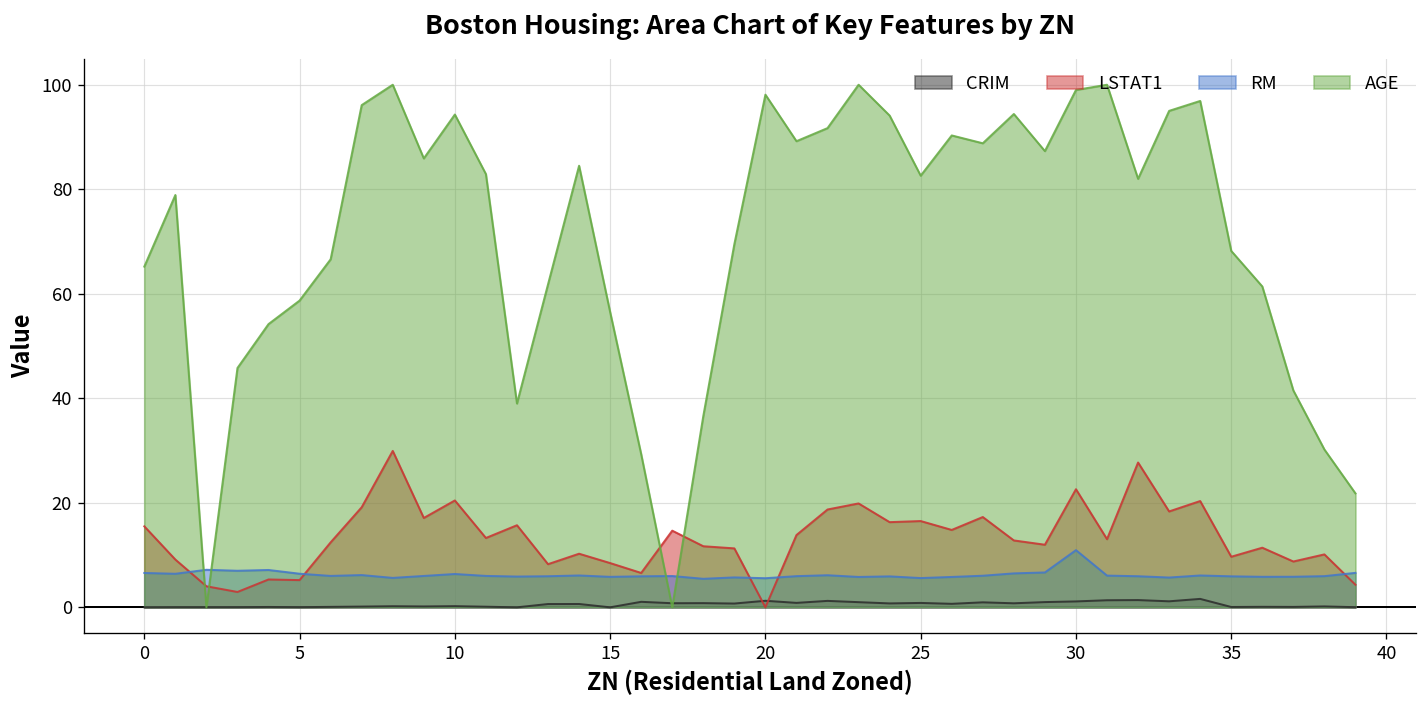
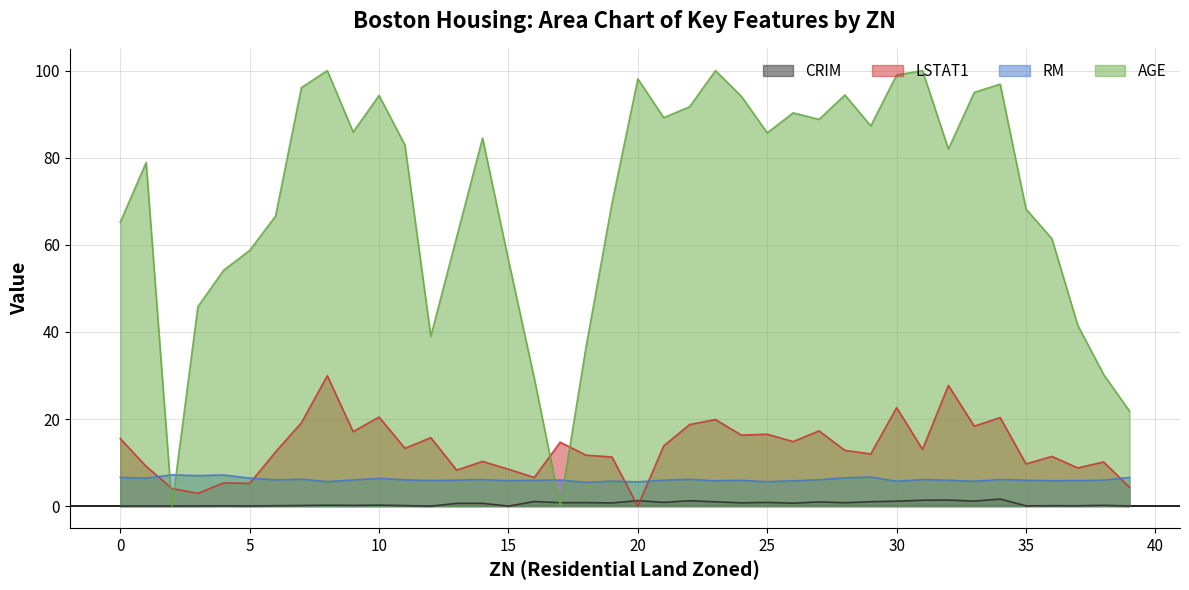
  {
    "CRIM": {
      "0": 0,
      "5": 0,
      "10": 0,
      "15": 0,
      "20": 1,
      "25": 1,
      "30": 1,
      "35": 0
    },
    "LSTAT1": {
      "0": 16,
      "5": 5,
      "10": 20,
      "15": 8,
      "20": 0,
      "25": 17,
      "30": 23,
      "35": 10
    },
    "RM": {
      "0": 7,
      "5": 6,
      "10": 6,
      "15": 6,
      "20": 6,
      "25": 6,
-     "30": 11,
+     "30": 6,
      "35": 6
    },
    "AGE": {
      "0": 65,
      "5": 59,
      "10": 94,
      "15": 57,
      "20": 98,
-     "25": 83,
+     "25": 86,
      "30": 99,
      "35": 68
    }
  }
